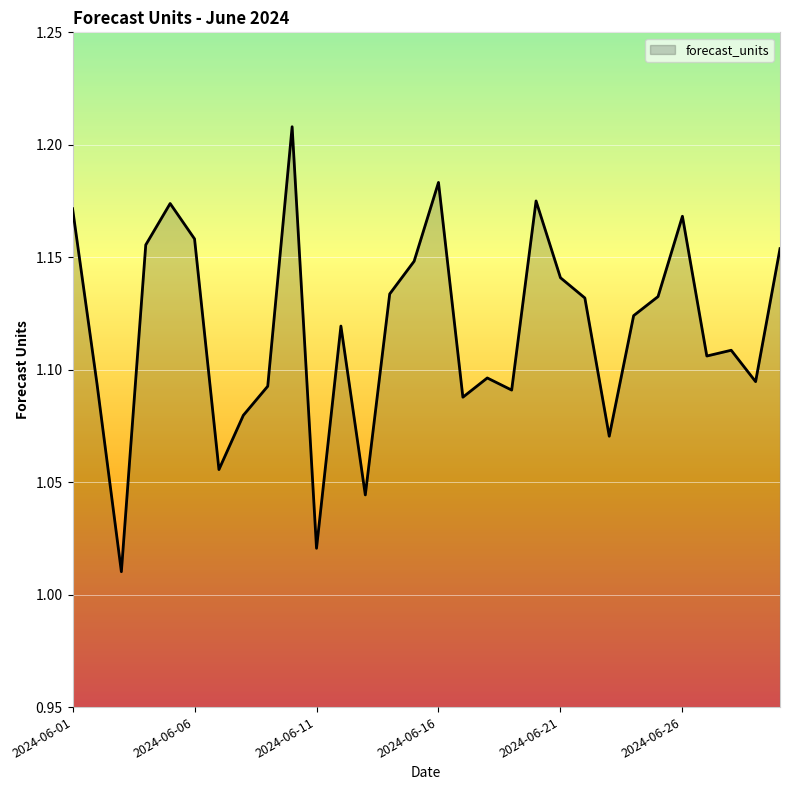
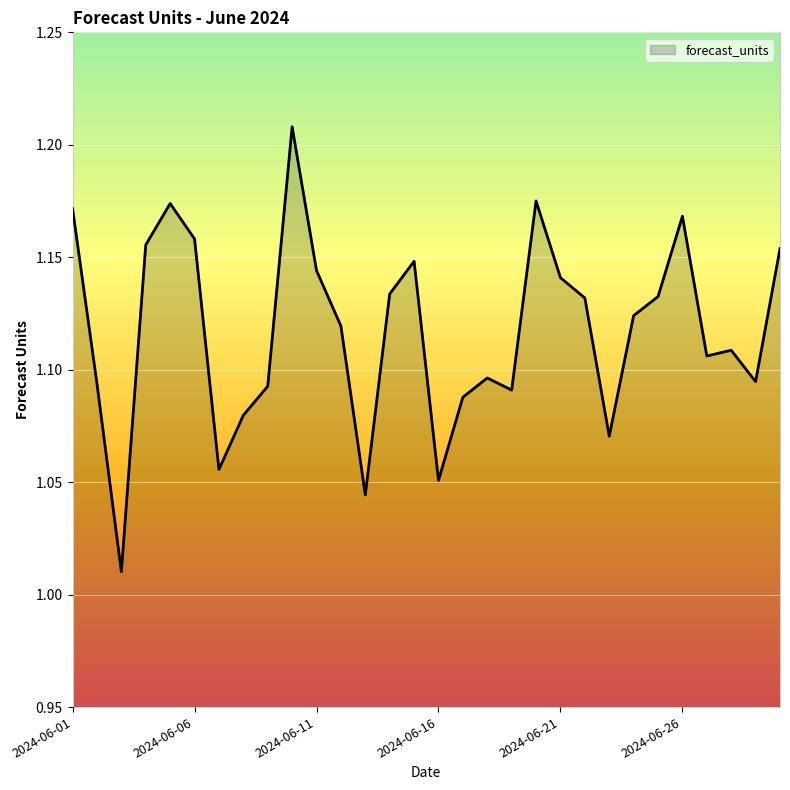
  {
    "2024-06-01": 1.172,
    "2024-06-06": 1.158,
-   "2024-06-11": 1.021,
-   "2024-06-16": 1.183,
+   "2024-06-11": 1.144,
+   "2024-06-16": 1.051,
    "2024-06-21": 1.141,
    "2024-06-26": 1.168
  }
